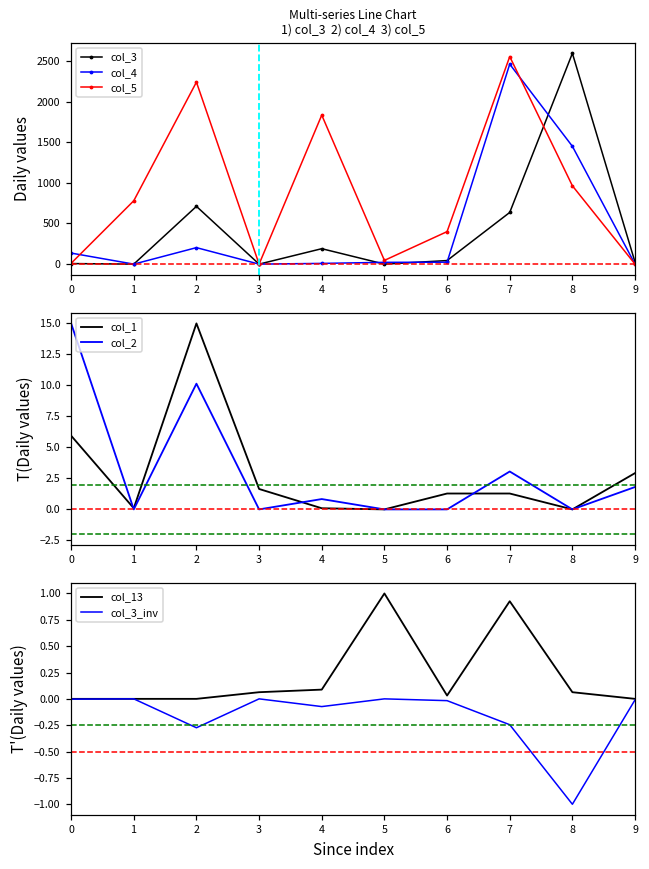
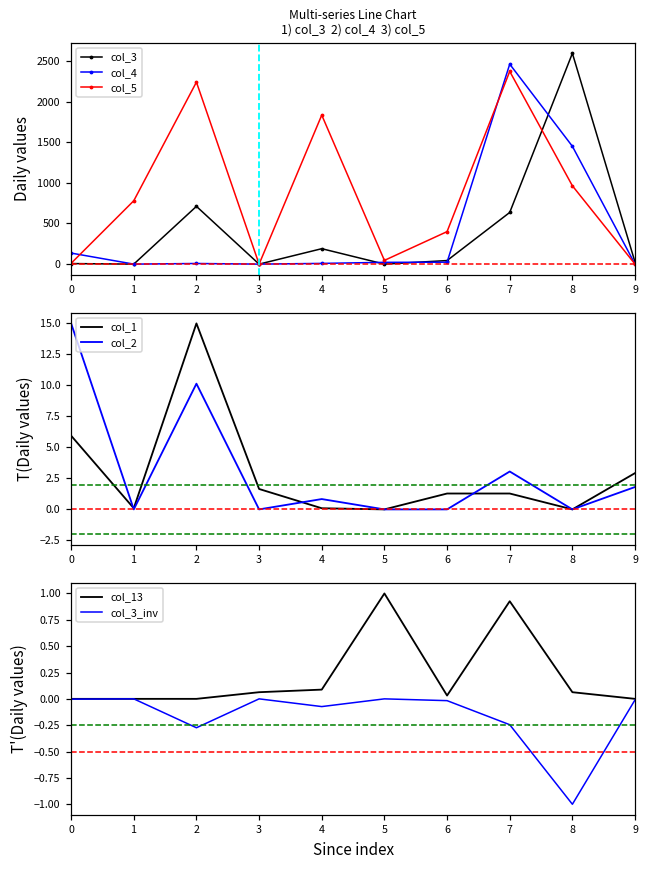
  {
    "Multi-series Line Chart 1) col_3 2) col_4 3) col_5": {
      "col_3": {
        "2": 700,
        "4": 200,
        "7": 600,
        "8": 2600
      },
      "col_4": {
        "0": 100,
-       "2": 200,
+       "2": 0,
        "4": 0,
        "7": 2500,
        "8": 1500
      },
      "col_5": {
        "1": 800,
        "2": 2200,
        "4": 1800,
        "6": 400,
-       "7": 2600,
+       "7": 2400,
        "8": 1000
      }
    }
  }
